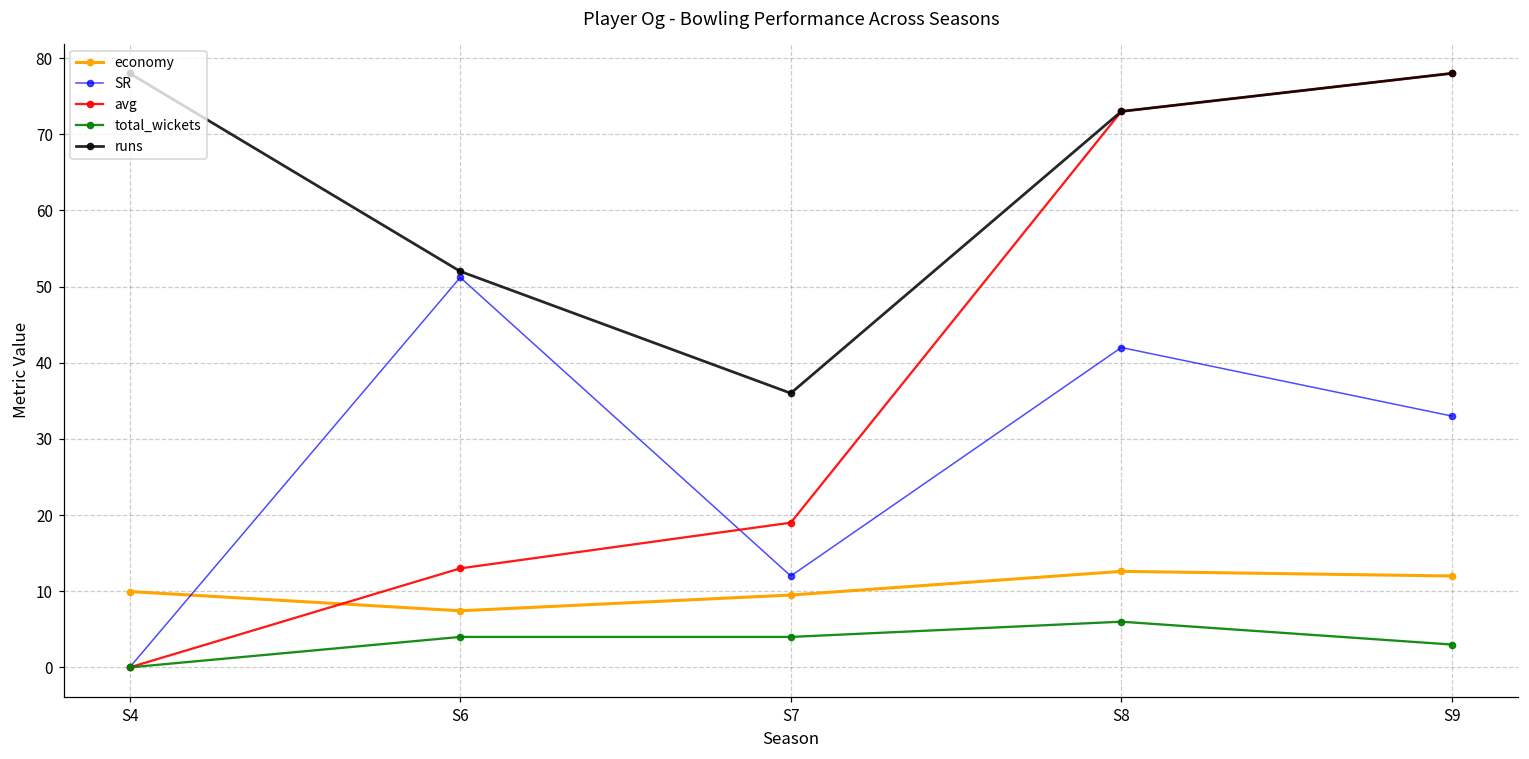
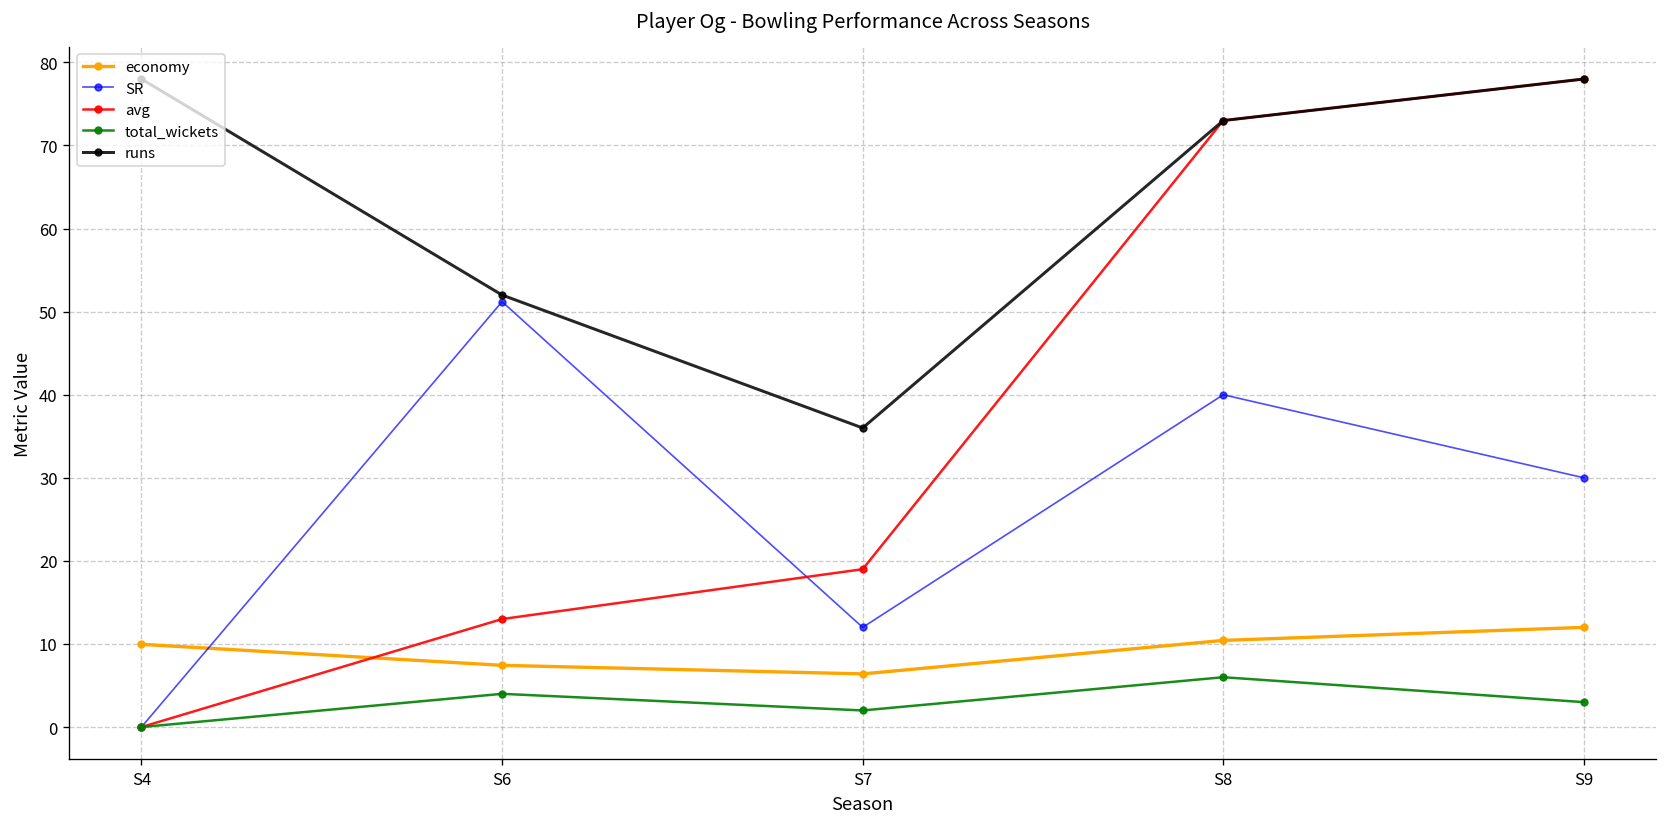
  {
    "economy": {
      "S4": 10,
      "S6": 7,
-     "S7": 10,
-     "S8": 13,
+     "S7": 6,
+     "S8": 10,
      "S9": 12
    },
    "SR": {
      "S6": 51,
      "S7": 12,
-     "S8": 42,
-     "S9": 33
+     "S8": 40,
+     "S9": 30
    },
    "avg": {
      "S6": 13,
      "S7": 19
    },
    "total_wickets": {
      "S6": 4,
-     "S7": 4,
+     "S7": 2,
      "S8": 6,
      "S9": 3
    },
    "runs": {
      "S6": 52,
      "S7": 36
    }
  }
